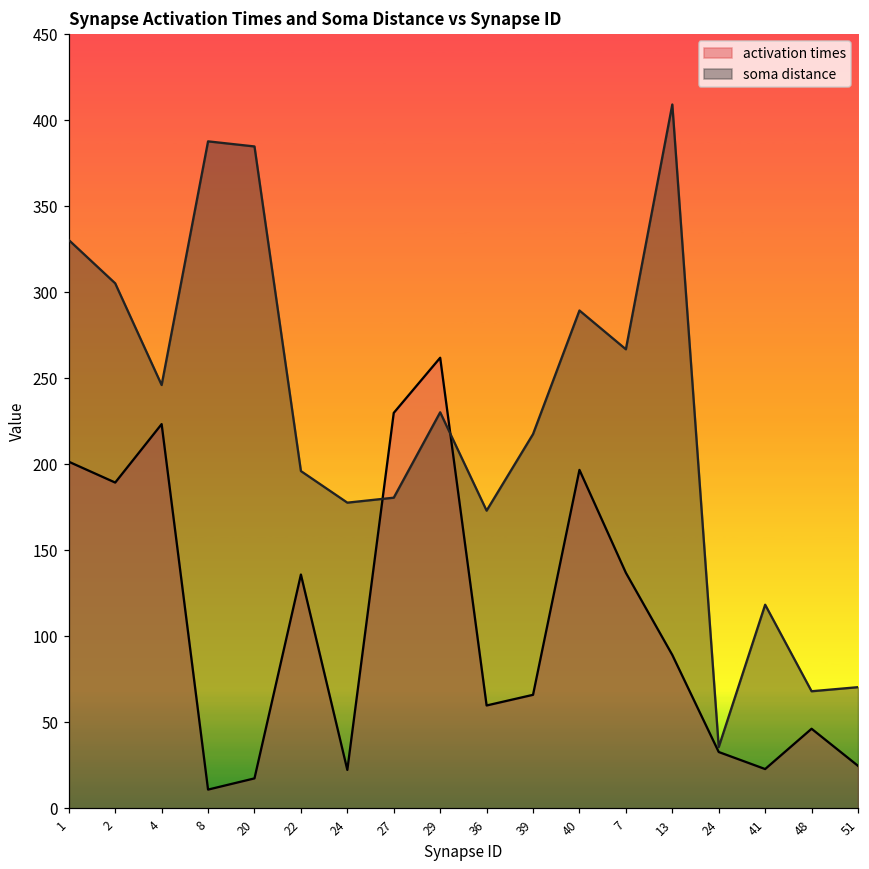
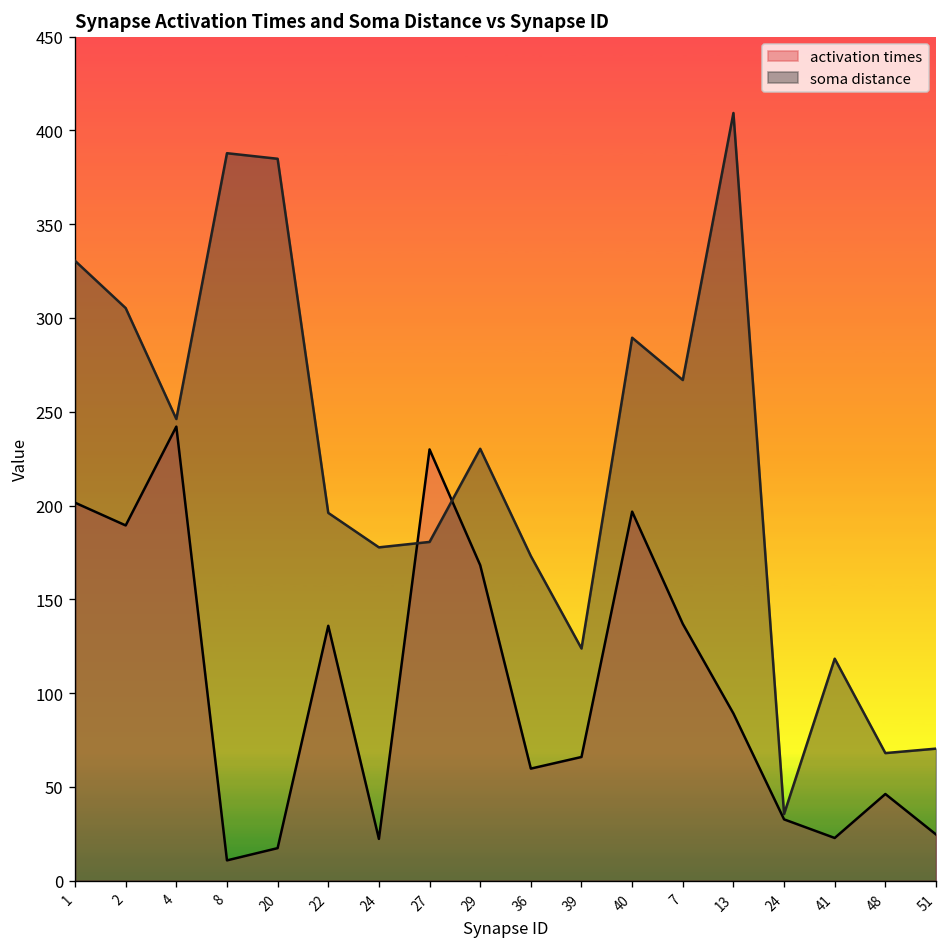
  {
    "activation times": {
      "1": 202,
      "2": 189,
-     "4": 223,
+     "4": 242,
      "8": 11,
      "20": 17,
      "22": 136,
      "27": 230,
-     "29": 262,
+     "29": 168,
      "36": 60,
      "39": 66,
      "40": 197,
      "7": 137,
      "13": 89,
      "41": 23,
      "48": 46,
      "51": 25
    },
    "soma distance": {
      "1": 330,
      "2": 305,
      "4": 246,
      "8": 388,
      "20": 385,
      "22": 196,
      "27": 181,
      "29": 230,
      "36": 173,
-     "39": 218,
+     "39": 124,
      "40": 289,
      "7": 267,
      "13": 409,
      "41": 118,
      "48": 68,
      "51": 70
    }
  }
